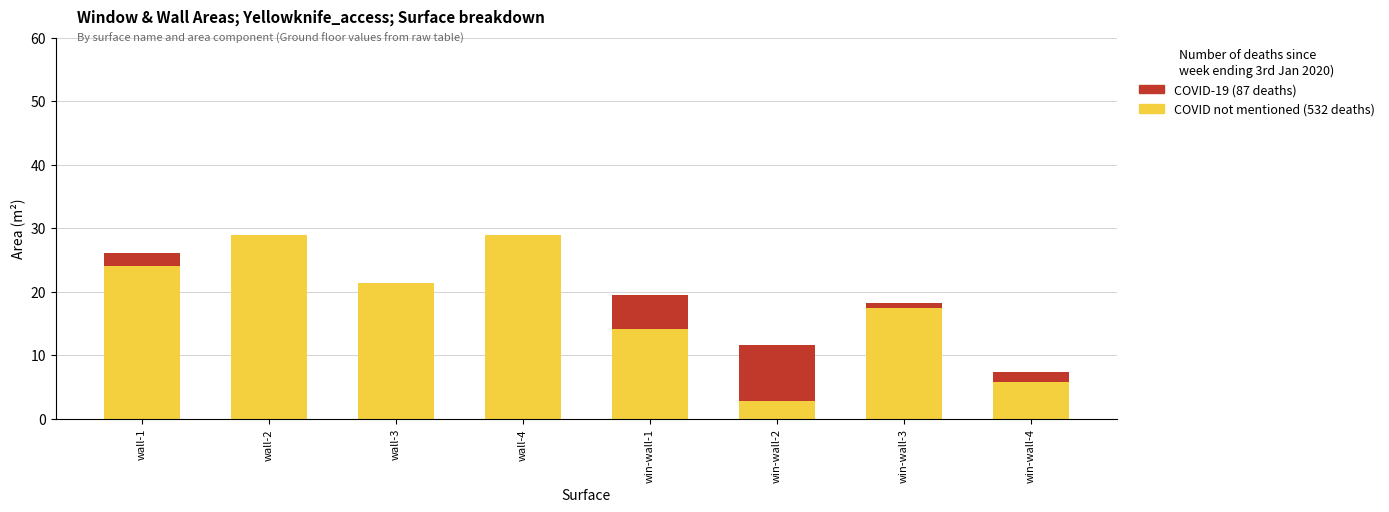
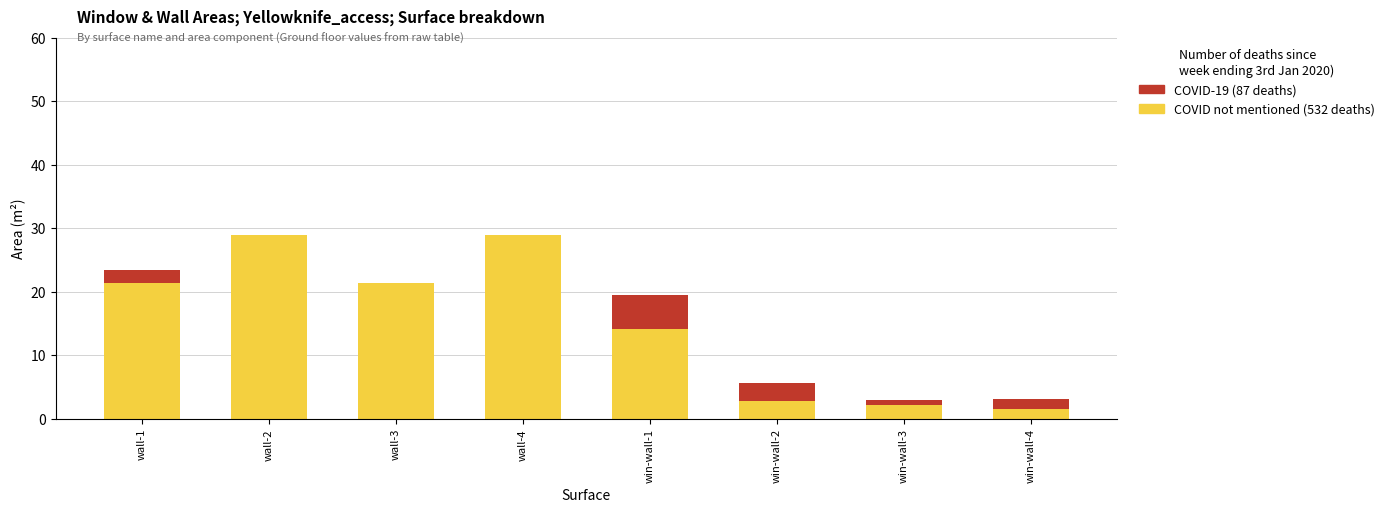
  {
    "COVID not mentioned (532 deaths)": {
-     "wall-1": 24,
+     "wall-1": 21,
      "wall-2": 29,
      "wall-3": 21,
      "wall-4": 29,
      "win-wall-1": 14,
      "win-wall-2": 3,
-     "win-wall-3": 17,
-     "win-wall-4": 6
+     "win-wall-3": 2,
+     "win-wall-4": 2
    },
    "COVID-19 (87 deaths)": {
      "wall-1": 2,
      "wall-2": 0,
      "wall-3": 0,
      "wall-4": 0,
      "win-wall-1": 5,
-     "win-wall-2": 9,
+     "win-wall-2": 3,
      "win-wall-3": 1,
      "win-wall-4": 2
    }
  }
